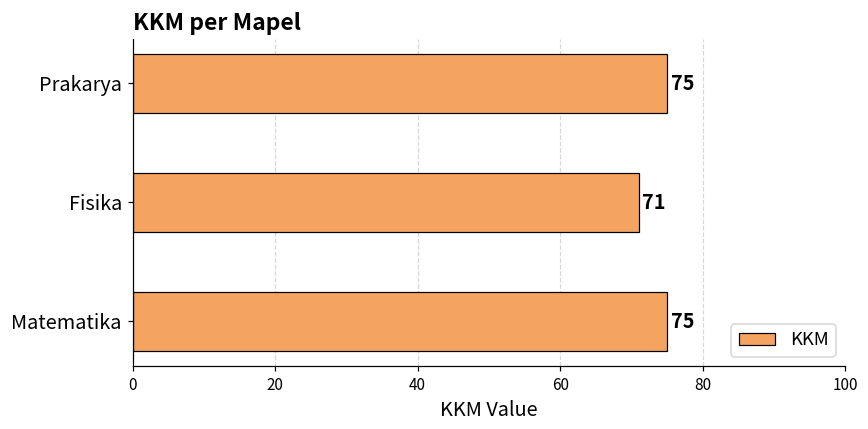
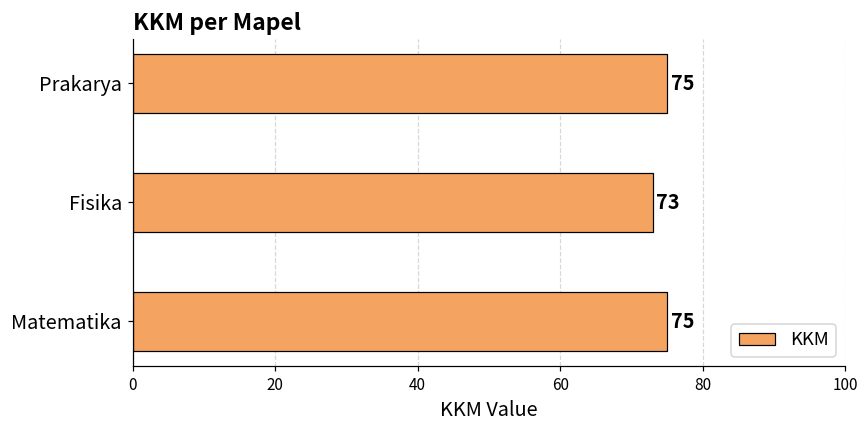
  {
    "Prakarya": 75,
-   "Fisika": 71,
+   "Fisika": 73,
    "Matematika": 75
  }
